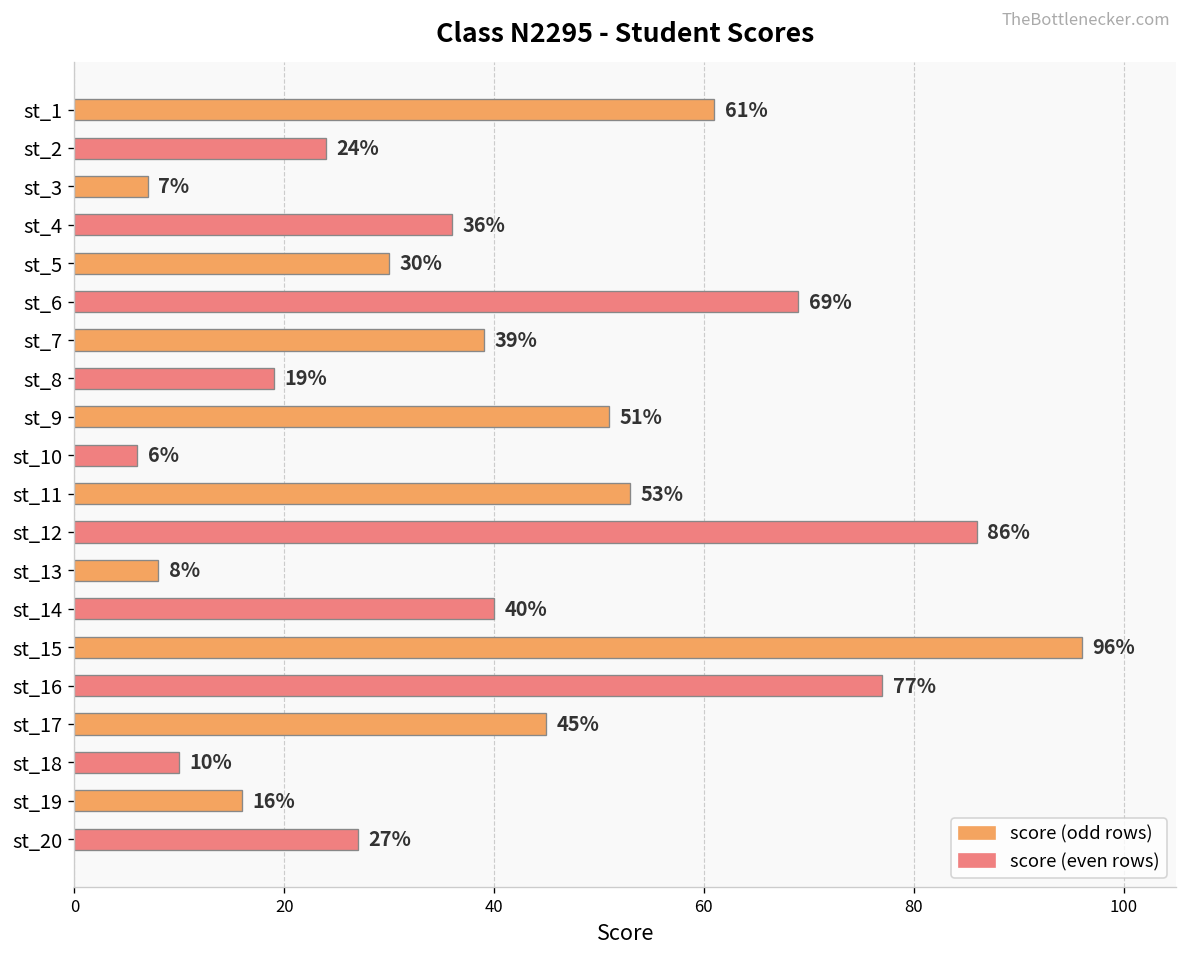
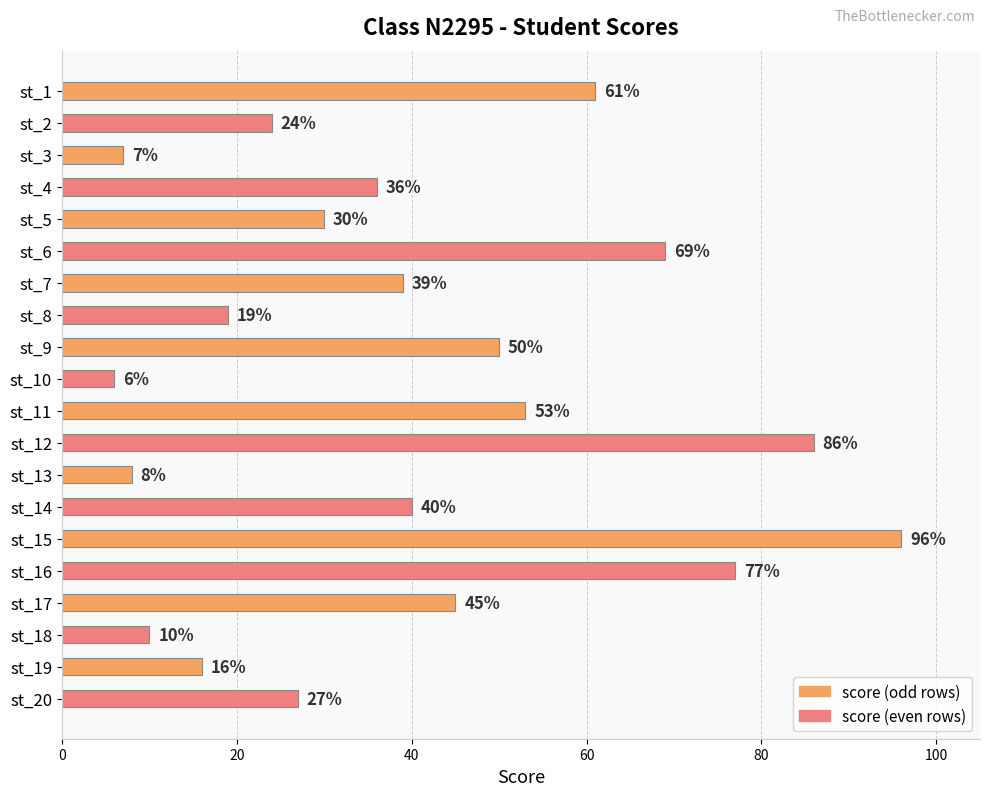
  {
    "st_1": "61%",
    "st_2": "24%",
    "st_3": "7%",
    "st_4": "36%",
    "st_5": "30%",
    "st_6": "69%",
    "st_7": "39%",
    "st_8": "19%",
-   "st_9": "51%",
+   "st_9": "50%",
    "st_10": "6%",
    "st_11": "53%",
    "st_12": "86%",
    "st_13": "8%",
    "st_14": "40%",
    "st_15": "96%",
    "st_16": "77%",
    "st_17": "45%",
    "st_18": "10%",
    "st_19": "16%",
    "st_20": "27%"
  }
